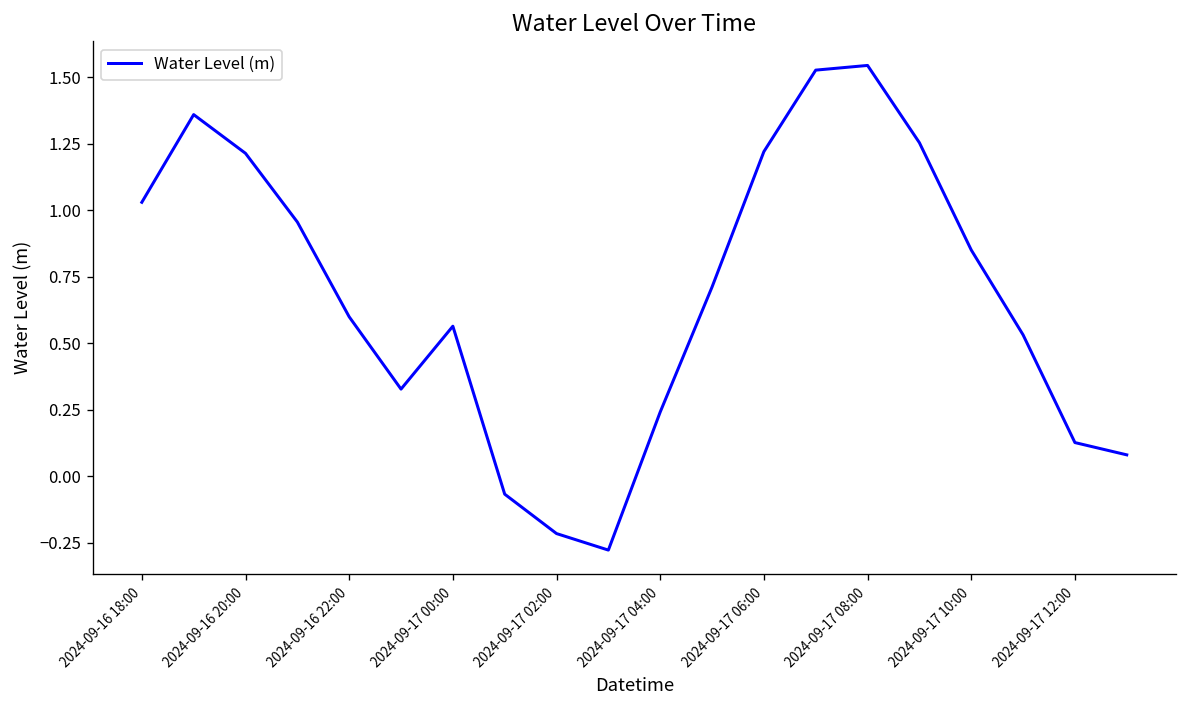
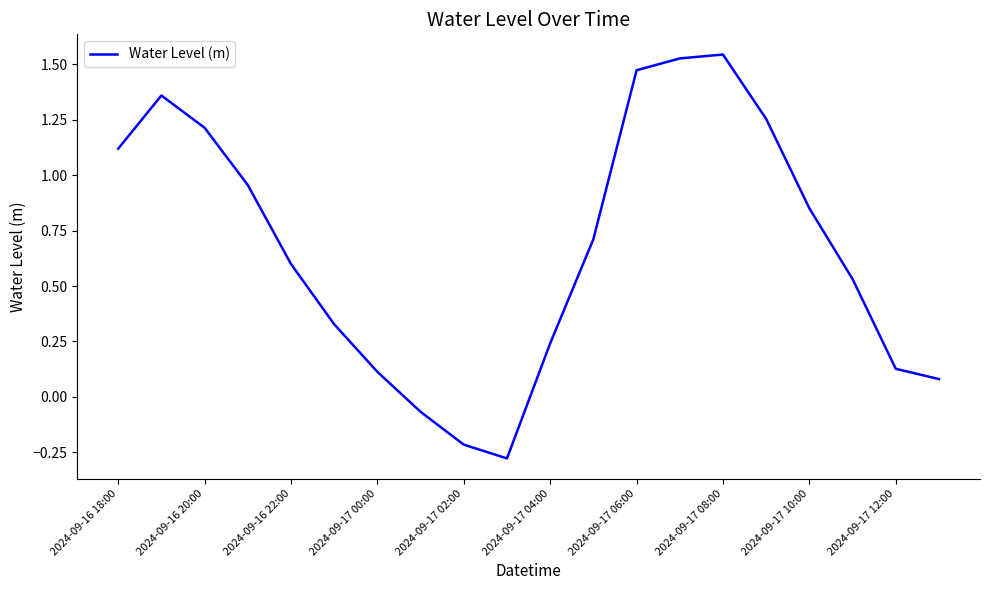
  {
-   "2024-09-16 18:00": 1.03,
+   "2024-09-16 18:00": 1.12,
    "2024-09-16 20:00": 1.21,
    "2024-09-16 22:00": 0.60,
-   "2024-09-17 00:00": 0.56,
+   "2024-09-17 00:00": 0.11,
    "2024-09-17 02:00": -0.22,
    "2024-09-17 04:00": 0.24,
-   "2024-09-17 06:00": 1.22,
+   "2024-09-17 06:00": 1.47,
    "2024-09-17 08:00": 1.55,
    "2024-09-17 10:00": 0.85,
    "2024-09-17 12:00": 0.13
  }
